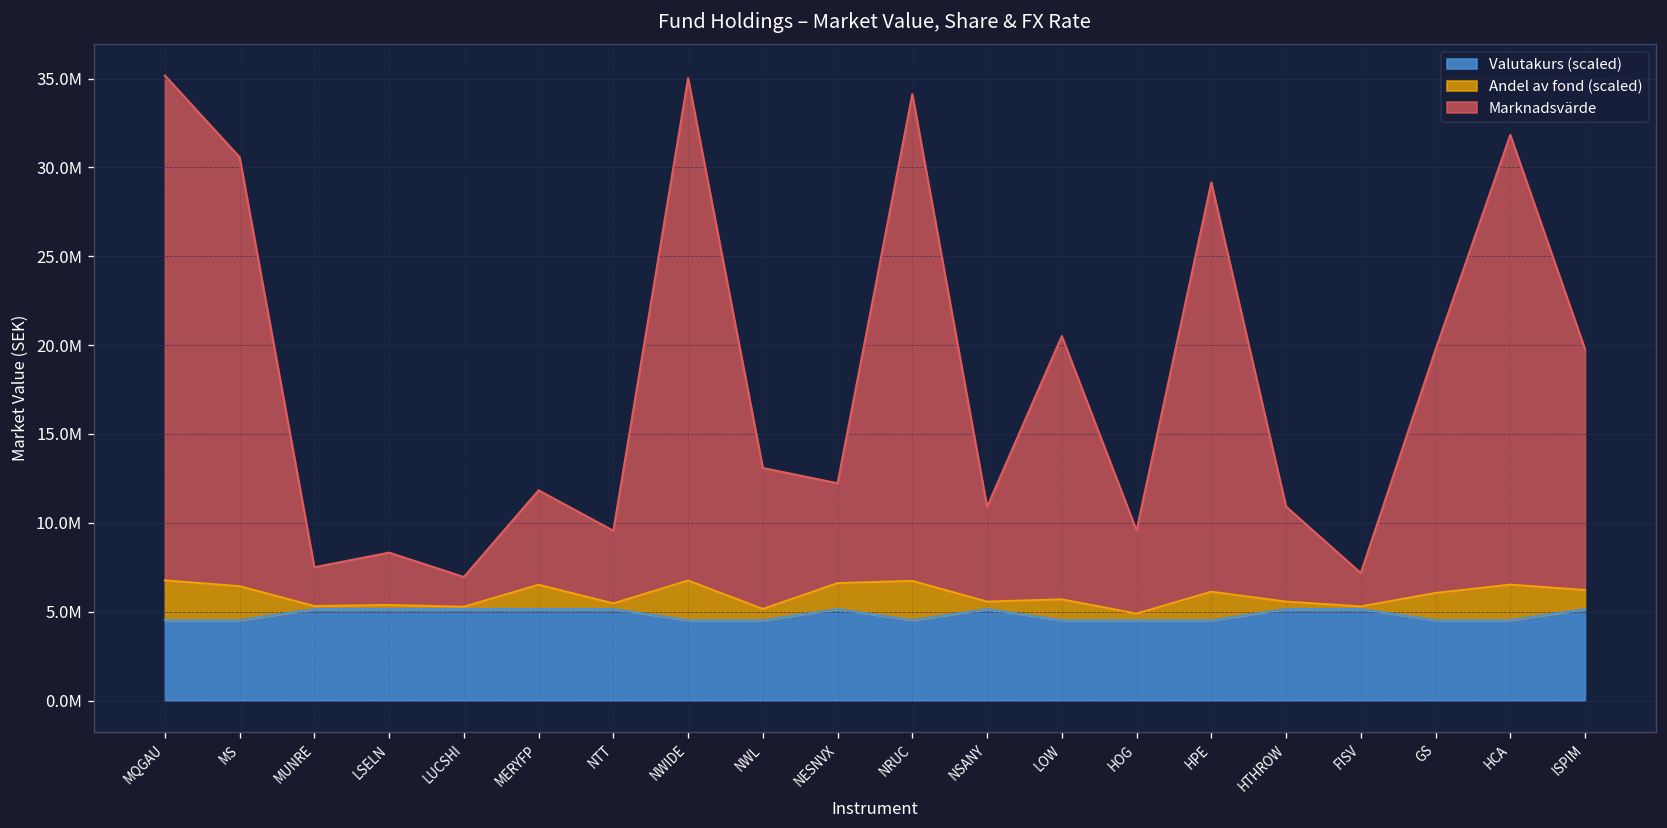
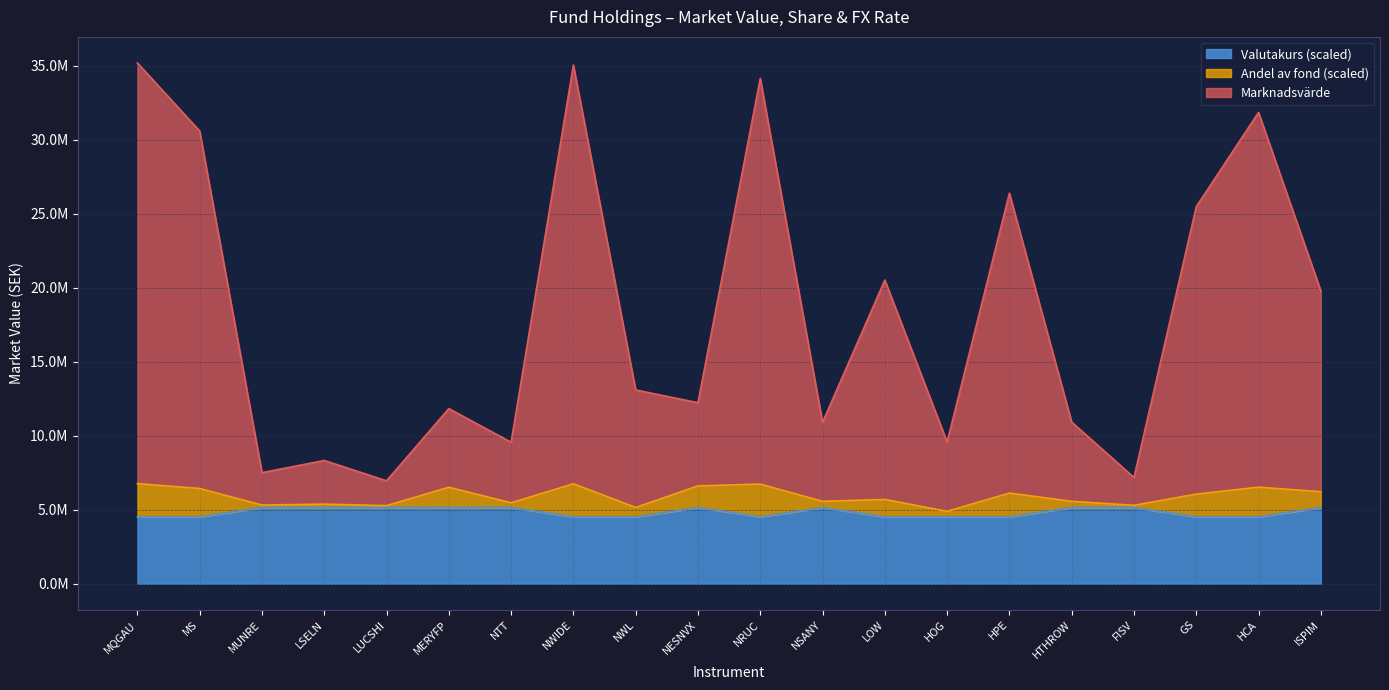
  {
    "Valutakurs (scaled)": {
      "MQGAU": 4500000,
      "MS": 4500000,
      "MUNRE": 5100000,
      "LSELN": 5100000,
      "MERYFP": 5100000,
      "NTT": 5100000,
      "NWIDE": 4500000,
      "NWL": 4500000,
      "NESNVX": 5100000,
      "NRUC": 4500000,
      "NSANY": 5100000,
      "LOW": 4500000,
      "HOG": 4500000,
      "HPE": 4500000,
      "HTHROW": 5100000,
      "GS": 4500000,
      "HCA": 4500000,
      "ISPIM": 5100000
    },
    "Andel av fond (scaled)": {
      "MQGAU": 2200000,
      "MS": 1900000,
      "MUNRE": 200000,
      "LSELN": 200000,
      "MERYFP": 1400000,
      "NTT": 300000,
      "NWIDE": 2200000,
      "NWL": 600000,
      "NESNVX": 1500000,
      "NRUC": 2200000,
      "NSANY": 400000,
      "LOW": 1200000,
      "HOG": 400000,
      "HPE": 1600000,
      "HTHROW": 400000,
      "GS": 1500000,
      "HCA": 2000000,
      "ISPIM": 1100000
    },
    "Marknadsvärde": {
      "MQGAU": 28400000,
      "MS": 24100000,
      "MUNRE": 2200000,
      "LSELN": 2900000,
      "LUCSHI": 1700000,
      "MERYFP": 5300000,
      "NTT": 4100000,
      "NWIDE": 28300000,
      "NWL": 7900000,
      "NESNVX": 5600000,
      "NRUC": 27400000,
      "NSANY": 5300000,
      "LOW": 14800000,
      "HOG": 4700000,
-     "HPE": 23000000,
+     "HPE": 20300000,
      "HTHROW": 5400000,
      "FISV": 1900000,
-     "GS": 13700000,
+     "GS": 19400000,
      "HCA": 25300000,
      "ISPIM": 13600000
    }
  }
